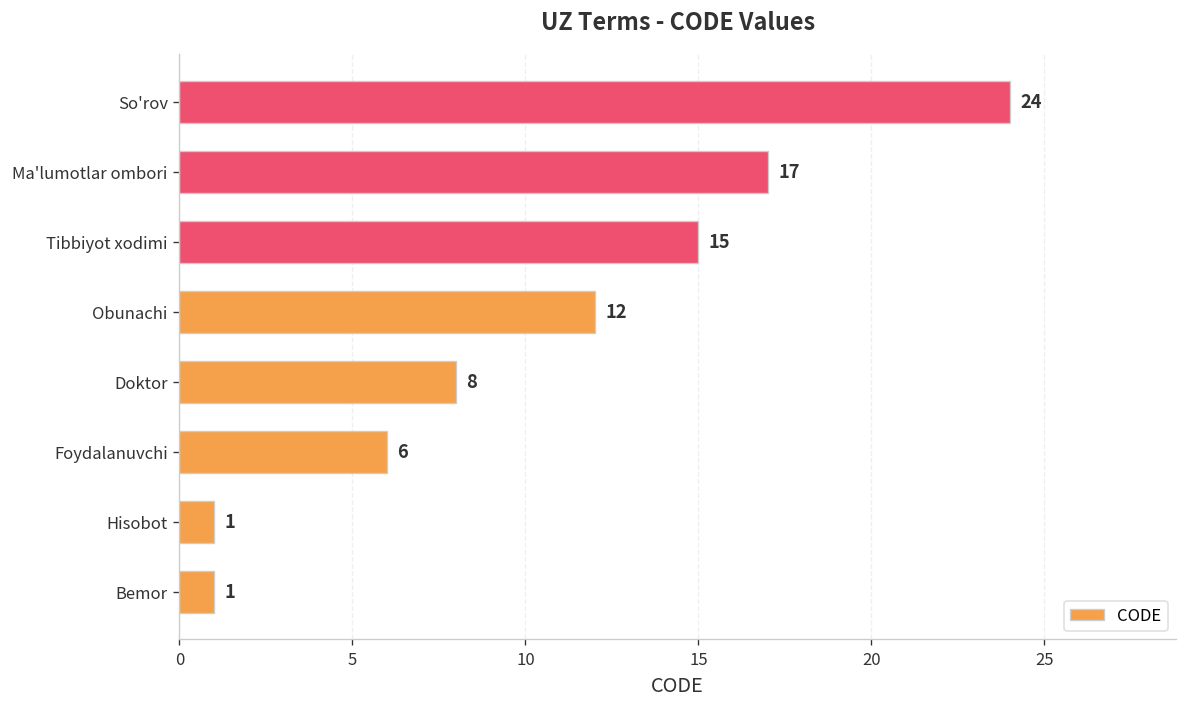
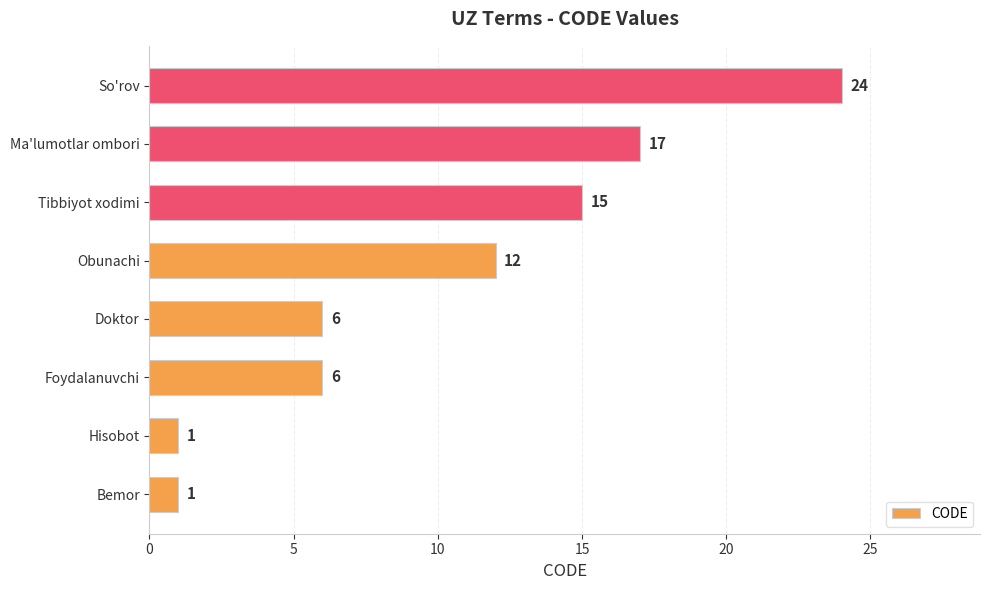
  {
    "So'rov": 24,
    "Ma'lumotlar ombori": 17,
    "Tibbiyot xodimi": 15,
    "Obunachi": 12,
-   "Doktor": 8,
+   "Doktor": 6,
    "Foydalanuvchi": 6,
    "Hisobot": 1,
    "Bemor": 1
  }
